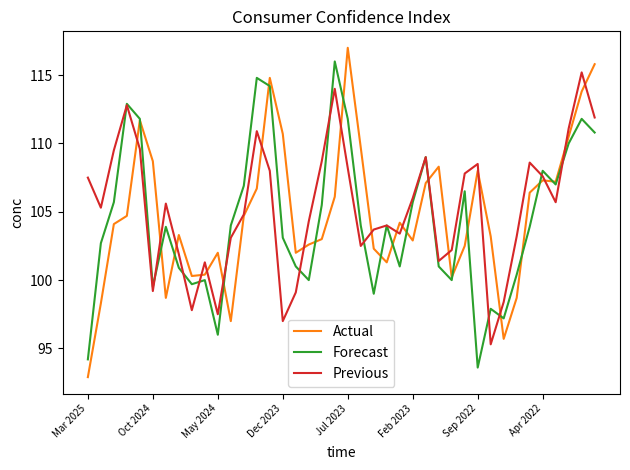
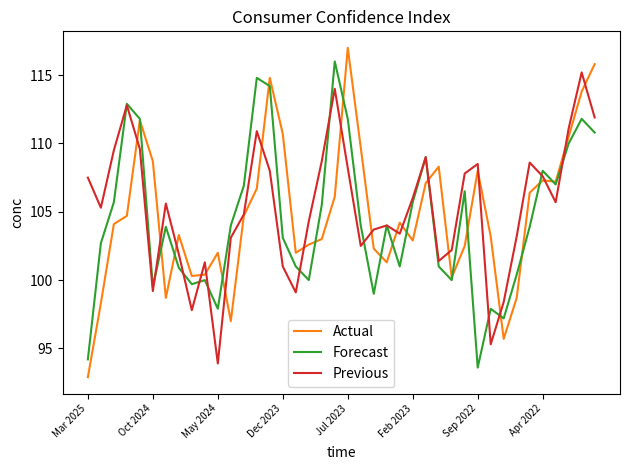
  {
    "Actual": {
      "Mar 2025": 92.9,
      "Oct 2024": 108.7,
      "May 2024": 102.0,
      "Dec 2023": 110.7,
      "Jul 2023": 117.0,
      "Feb 2023": 102.9,
      "Sep 2022": 108.0,
      "Apr 2022": 107.3
    },
    "Forecast": {
      "Mar 2025": 94.2,
      "Oct 2024": 99.5,
-     "May 2024": 96.0,
+     "May 2024": 97.9,
      "Dec 2023": 103.1,
      "Jul 2023": 111.8,
      "Feb 2023": 105.7,
      "Sep 2022": 93.6,
      "Apr 2022": 108.0
    },
    "Previous": {
      "Mar 2025": 107.5,
      "Oct 2024": 99.2,
-     "May 2024": 97.5,
-     "Dec 2023": 97,
+     "May 2024": 93.9,
+     "Dec 2023": 101,
      "Jul 2023": 108.2,
      "Feb 2023": 106.0,
      "Sep 2022": 108.5,
      "Apr 2022": 107.6
    }
  }
